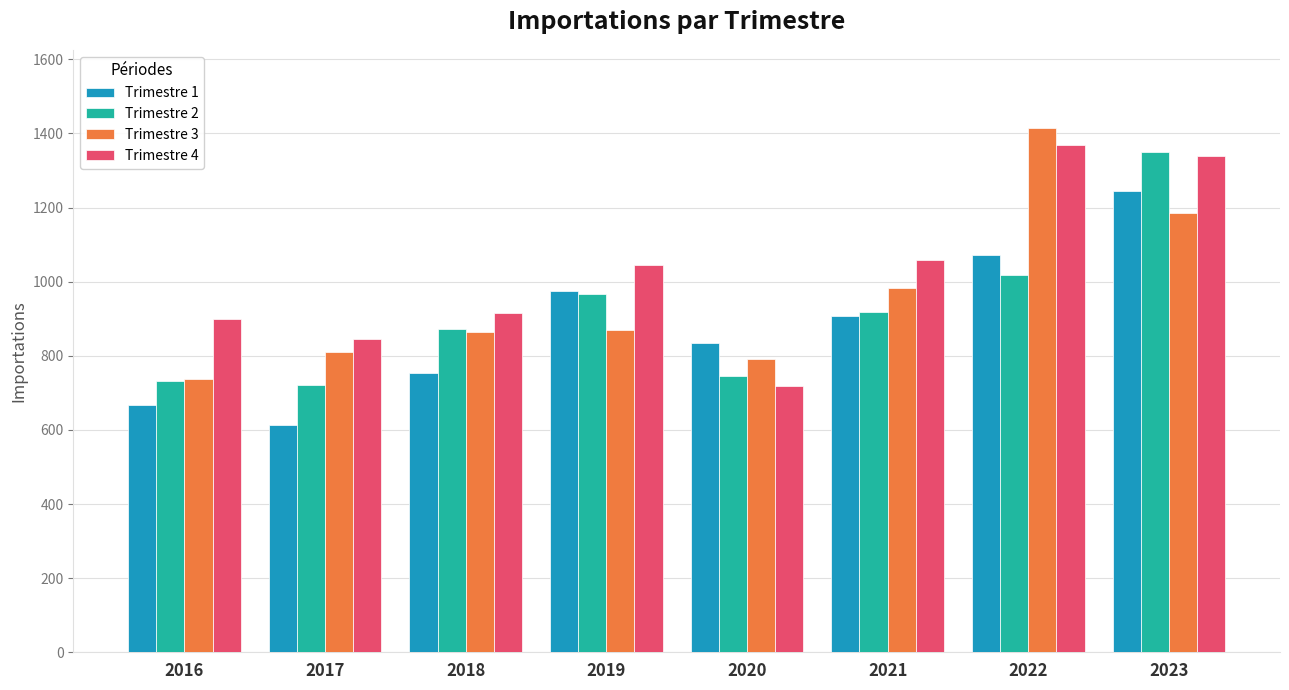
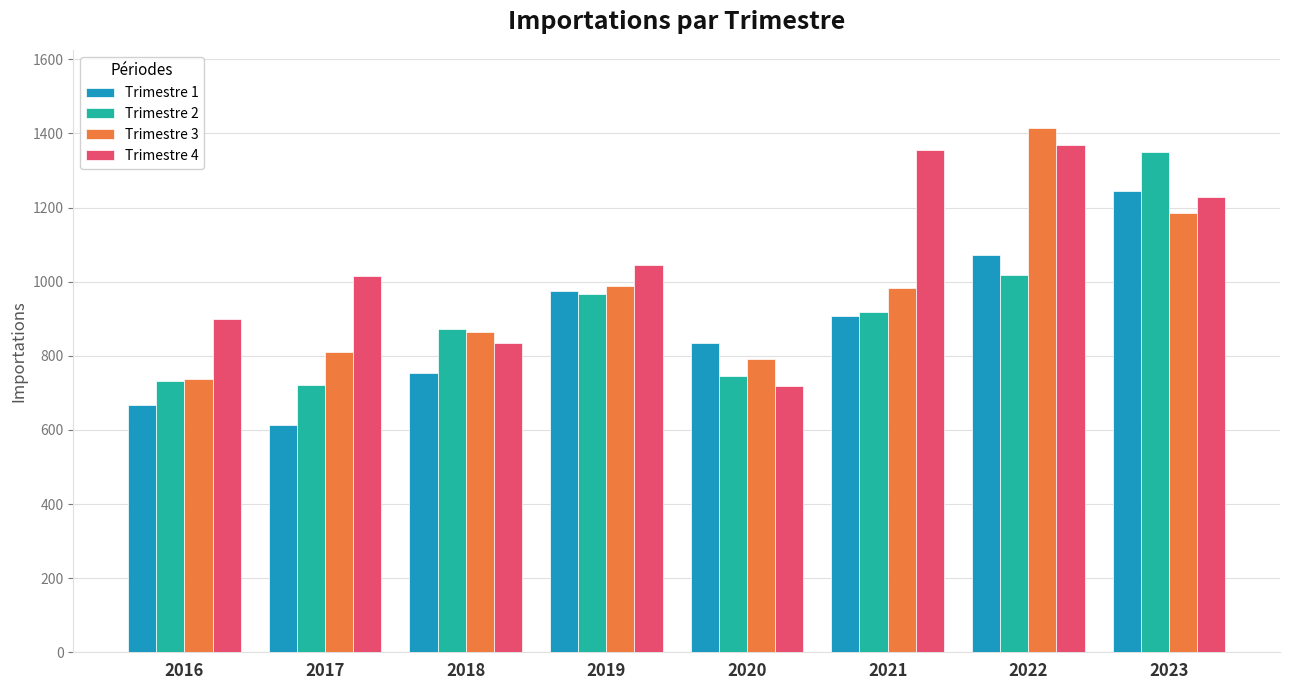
  {
    "Trimestre 3": {
      "2016": 740,
      "2017": 810,
      "2018": 860,
-     "2019": 870,
+     "2019": 990,
      "2020": 790,
      "2021": 980,
      "2022": 1410,
      "2023": 1190
    },
    "Trimestre 4": {
      "2016": 900,
-     "2017": 840,
-     "2018": 920,
+     "2017": 1020,
+     "2018": 840,
      "2019": 1050,
      "2020": 720,
-     "2021": 1060,
+     "2021": 1360,
      "2022": 1370,
-     "2023": 1340
+     "2023": 1230
    }
  }
